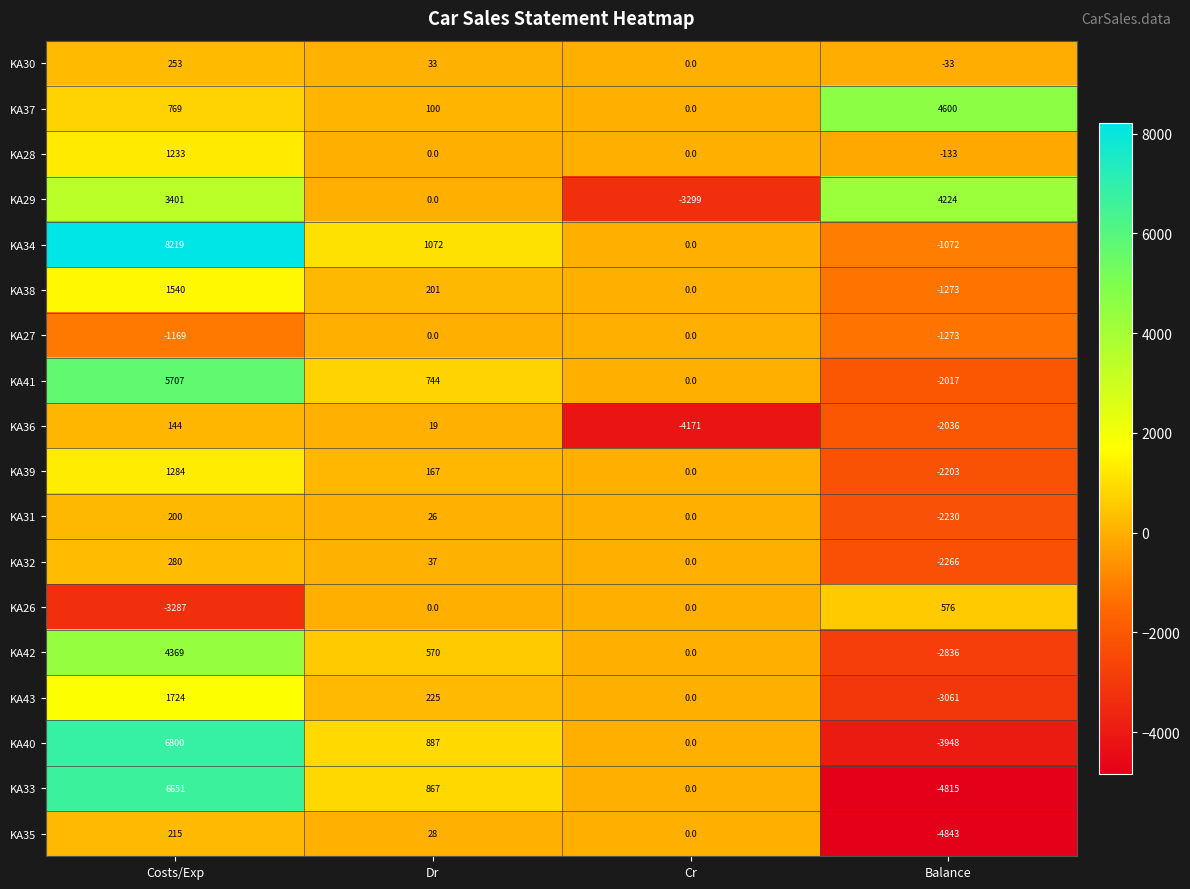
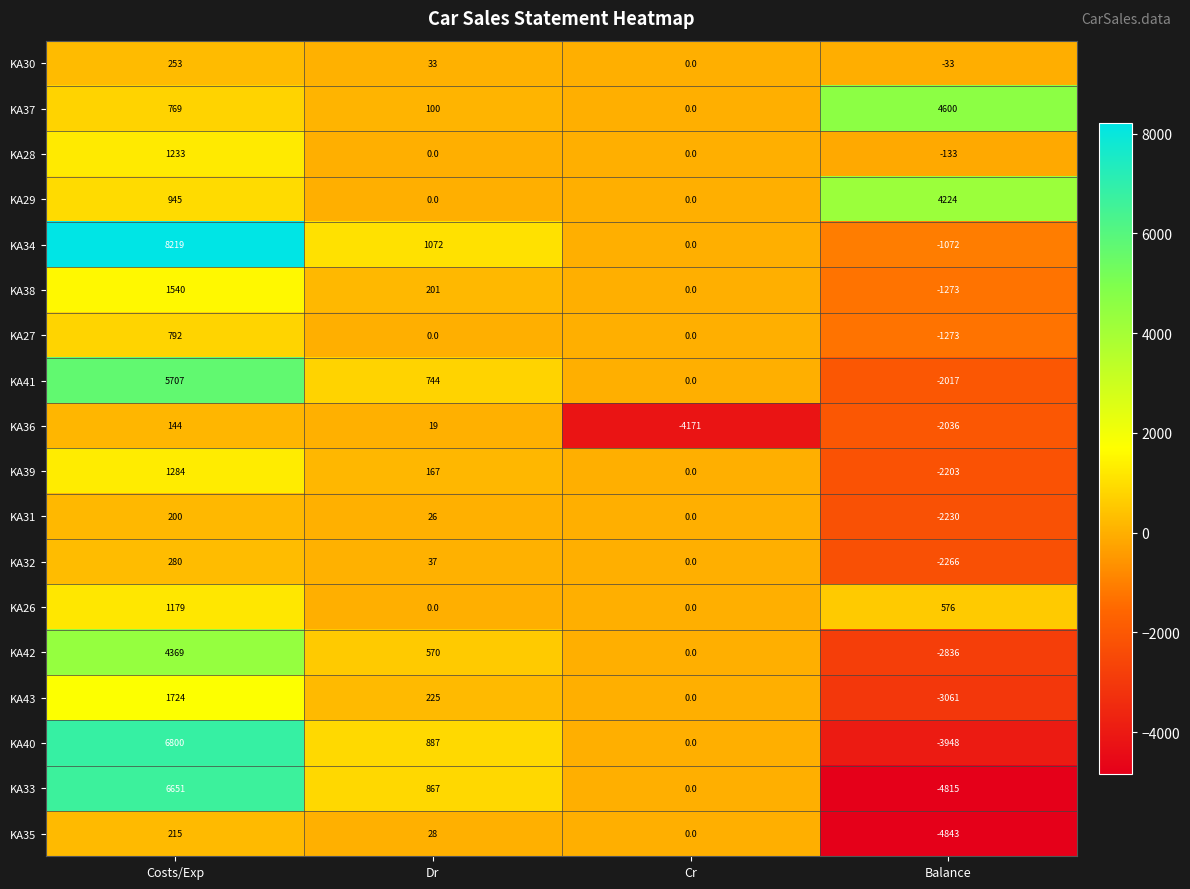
  {
    "KA30": {
      "Costs/Exp": 253,
      "Dr": 33,
      "Cr": 0.0,
      "Balance": -33
    },
    "KA37": {
      "Costs/Exp": 769,
      "Dr": 100,
      "Cr": 0.0,
      "Balance": 4600
    },
    "KA28": {
      "Costs/Exp": 1233,
      "Dr": 0.0,
      "Cr": 0.0,
      "Balance": -133
    },
    "KA29": {
-     "Costs/Exp": 3401,
+     "Costs/Exp": 945,
      "Dr": 0.0,
-     "Cr": -3299,
+     "Cr": 0.0,
      "Balance": 4224
    },
    "KA34": {
      "Costs/Exp": 8219,
      "Dr": 1072,
      "Cr": 0.0,
      "Balance": -1072
    },
    "KA38": {
      "Costs/Exp": 1540,
      "Dr": 201,
      "Cr": 0.0,
      "Balance": -1273
    },
    "KA27": {
-     "Costs/Exp": -1169,
+     "Costs/Exp": 792,
      "Dr": 0.0,
      "Cr": 0.0,
      "Balance": -1273
    },
    "KA41": {
      "Costs/Exp": 5707,
      "Dr": 744,
      "Cr": 0.0,
      "Balance": -2017
    },
    "KA36": {
      "Costs/Exp": 144,
      "Dr": 19,
      "Cr": -4171,
      "Balance": -2036
    },
    "KA39": {
      "Costs/Exp": 1284,
      "Dr": 167,
      "Cr": 0.0,
      "Balance": -2203
    },
    "KA31": {
      "Costs/Exp": 200,
      "Dr": 26,
      "Cr": 0.0,
      "Balance": -2230
    },
    "KA32": {
      "Costs/Exp": 280,
      "Dr": 37,
      "Cr": 0.0,
      "Balance": -2266
    },
    "KA26": {
-     "Costs/Exp": -3287,
+     "Costs/Exp": 1179,
      "Dr": 0.0,
      "Cr": 0.0,
      "Balance": 576
    },
    "KA42": {
      "Costs/Exp": 4369,
      "Dr": 570,
      "Cr": 0.0,
      "Balance": -2836
    },
    "KA43": {
      "Costs/Exp": 1724,
      "Dr": 225,
      "Cr": 0.0,
      "Balance": -3061
    },
    "KA40": {
      "Costs/Exp": 6800,
      "Dr": 887,
      "Cr": 0.0,
      "Balance": -3948
    },
    "KA33": {
      "Costs/Exp": 6651,
      "Dr": 867,
      "Cr": 0.0,
      "Balance": -4815
    },
    "KA35": {
      "Costs/Exp": 215,
      "Dr": 28,
      "Cr": 0.0,
      "Balance": -4843
    }
  }
